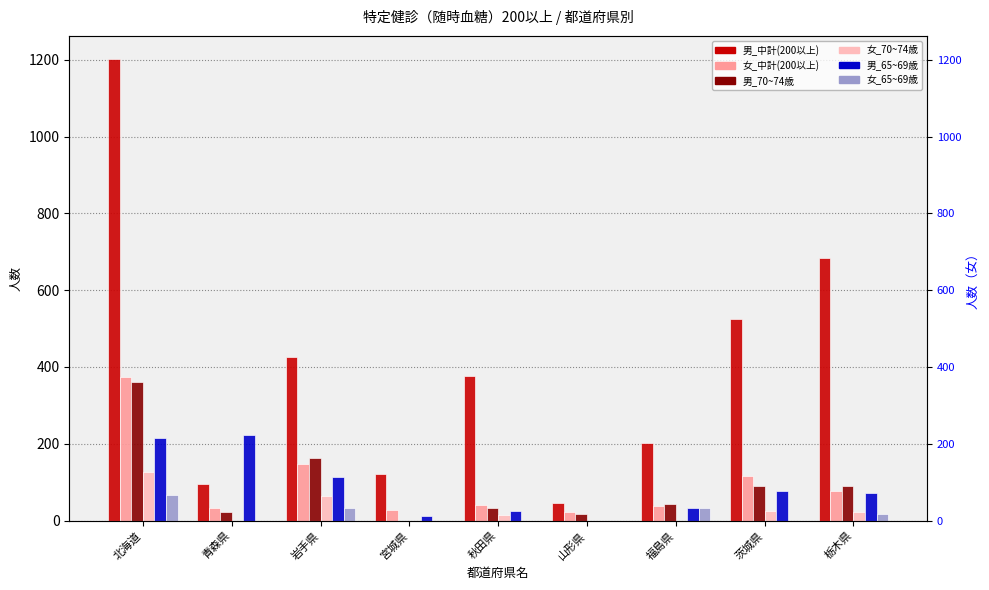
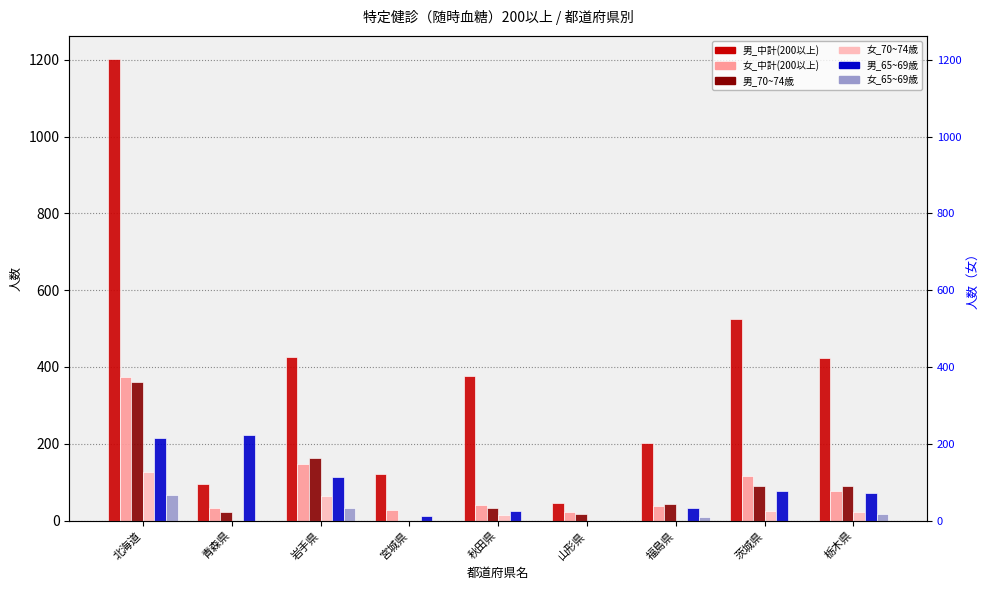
  {
    "男_中計(200以上)": {
      "北海道": 1200,
      "青森県": 100,
      "岩手県": 430,
      "宮城県": 120,
      "秋田県": 380,
      "山形県": 50,
      "福島県": 200,
      "茨城県": 520,
-     "栃木県": 680
+     "栃木県": 420
    },
    "男_70~74歳": {
      "北海道": 360,
      "青森県": 20,
      "岩手県": 160,
      "宮城県": 0,
      "秋田県": 30,
      "山形県": 20,
      "福島県": 40,
      "茨城県": 90,
      "栃木県": 90
    },
    "男_65~69歳": {
      "北海道": 220,
      "青森県": 220,
      "岩手県": 110,
      "宮城県": 10,
      "秋田県": 20,
      "山形県": 0,
      "福島県": 30,
      "茨城県": 80,
      "栃木県": 70
    },
    "女_65~69歳": {
      "北海道": 70,
      "青森県": 0,
      "岩手県": 30,
      "宮城県": 0,
      "秋田県": 0,
      "山形県": 0,
-     "福島県": 30,
+     "福島県": 10,
      "茨城県": 0,
      "栃木県": 20
    }
  }
